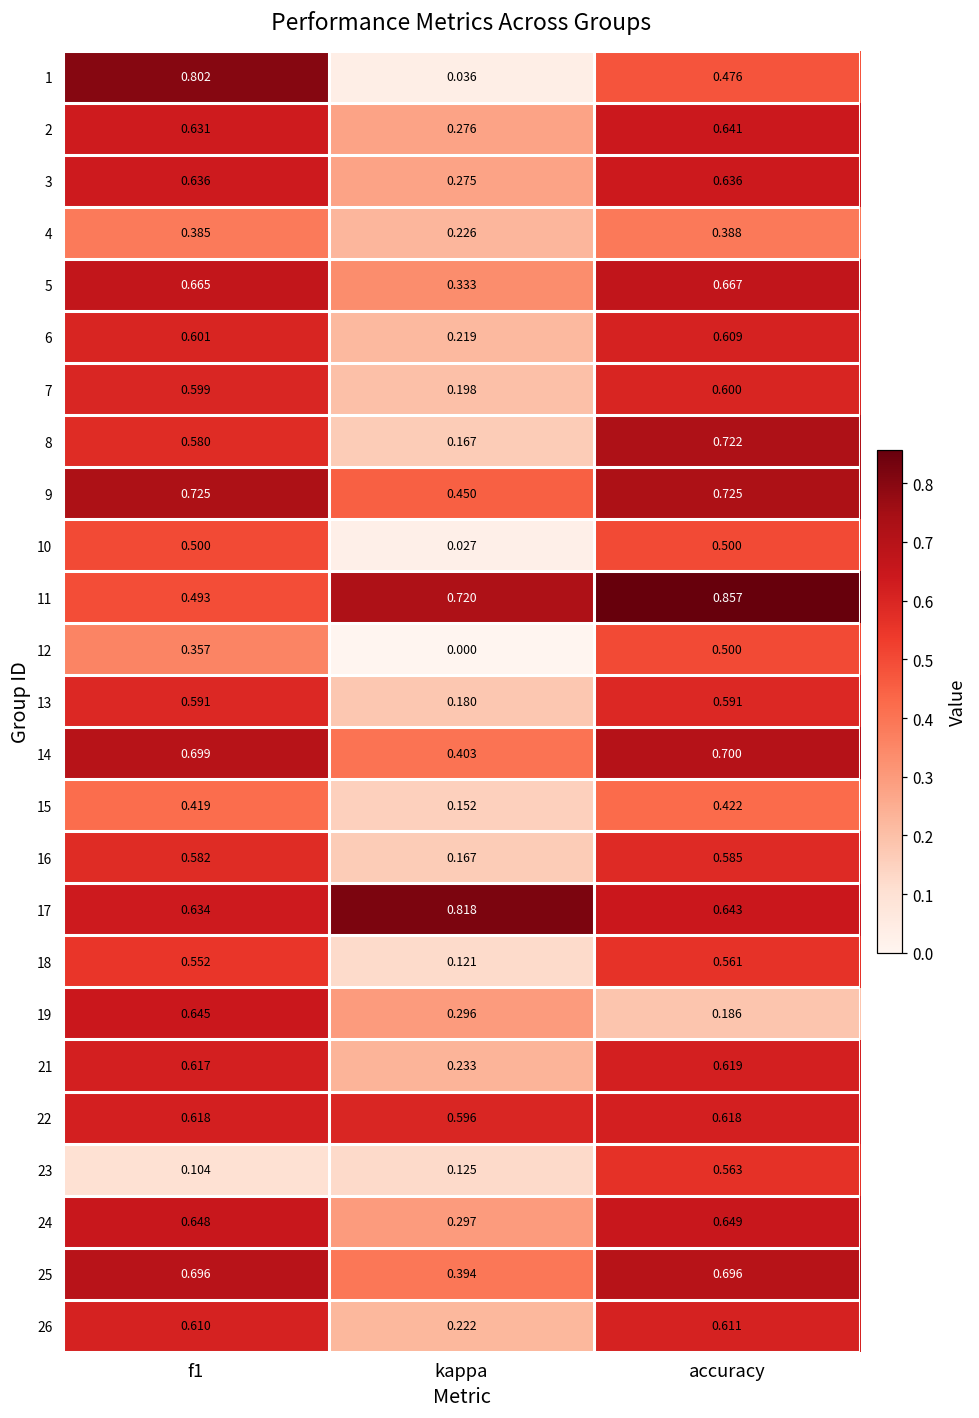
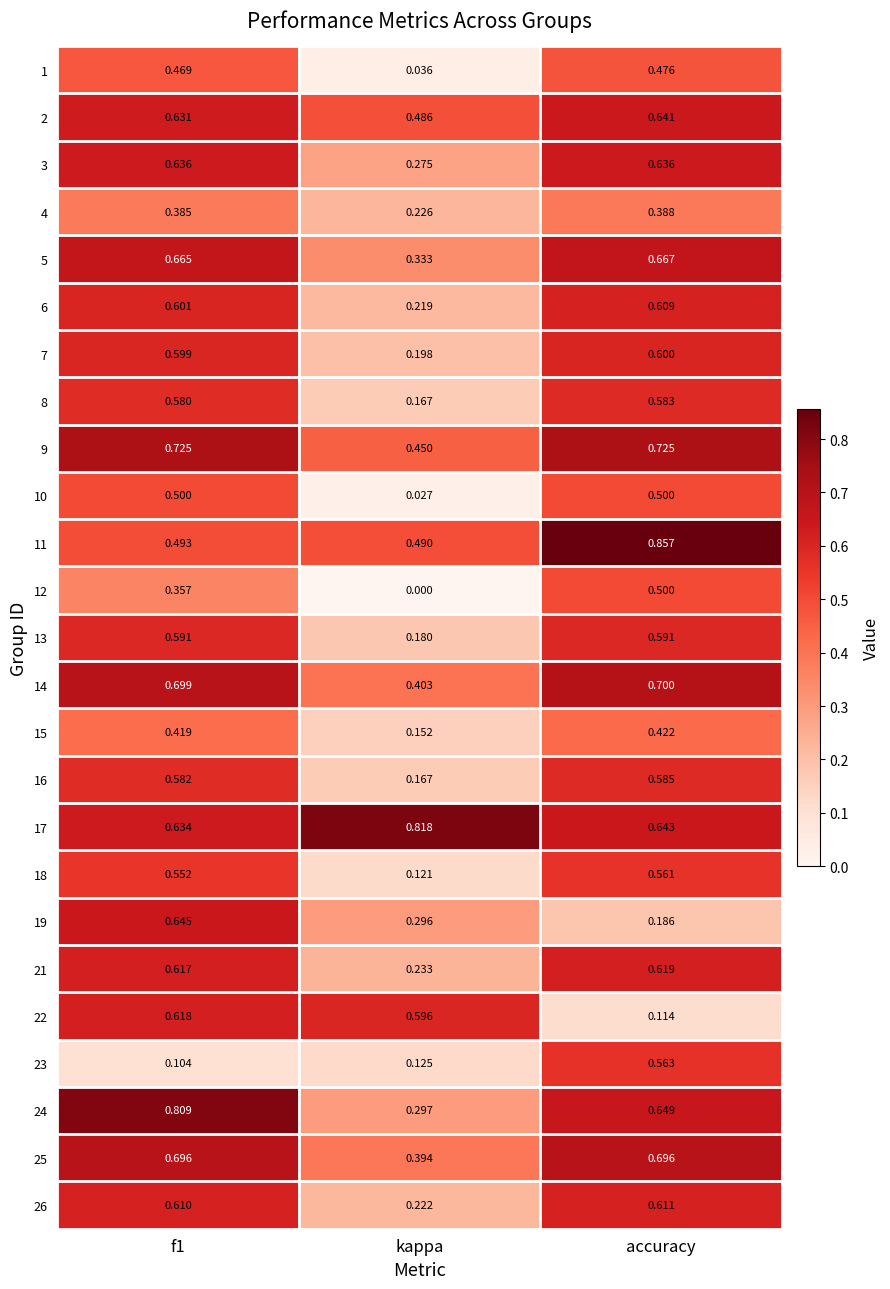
  {
    "1": {
-     "f1": 0.802,
+     "f1": 0.469,
      "kappa": 0.036,
      "accuracy": 0.476
    },
    "2": {
      "f1": 0.631,
-     "kappa": 0.276,
+     "kappa": 0.486,
      "accuracy": 0.641
    },
    "3": {
      "f1": 0.636,
      "kappa": 0.275,
      "accuracy": 0.636
    },
    "4": {
      "f1": 0.385,
      "kappa": 0.226,
      "accuracy": 0.388
    },
    "5": {
      "f1": 0.665,
      "kappa": 0.333,
      "accuracy": 0.667
    },
    "6": {
      "f1": 0.601,
      "kappa": 0.219,
      "accuracy": 0.609
    },
    "7": {
      "f1": 0.599,
      "kappa": 0.198,
      "accuracy": 0.600
    },
    "8": {
      "f1": 0.580,
      "kappa": 0.167,
-     "accuracy": 0.722
+     "accuracy": 0.583
    },
    "9": {
      "f1": 0.725,
      "kappa": 0.450,
      "accuracy": 0.725
    },
    "10": {
      "f1": 0.500,
      "kappa": 0.027,
      "accuracy": 0.500
    },
    "11": {
      "f1": 0.493,
-     "kappa": 0.720,
+     "kappa": 0.490,
      "accuracy": 0.857
    },
    "12": {
      "f1": 0.357,
      "kappa": 0.000,
      "accuracy": 0.500
    },
    "13": {
      "f1": 0.591,
      "kappa": 0.180,
      "accuracy": 0.591
    },
    "14": {
      "f1": 0.699,
      "kappa": 0.403,
      "accuracy": 0.700
    },
    "15": {
      "f1": 0.419,
      "kappa": 0.152,
      "accuracy": 0.422
    },
    "16": {
      "f1": 0.582,
      "kappa": 0.167,
      "accuracy": 0.585
    },
    "17": {
      "f1": 0.634,
      "kappa": 0.818,
      "accuracy": 0.643
    },
    "18": {
      "f1": 0.552,
      "kappa": 0.121,
      "accuracy": 0.561
    },
    "19": {
      "f1": 0.645,
      "kappa": 0.296,
      "accuracy": 0.186
    },
    "21": {
      "f1": 0.617,
      "kappa": 0.233,
      "accuracy": 0.619
    },
    "22": {
      "f1": 0.618,
      "kappa": 0.596,
-     "accuracy": 0.618
+     "accuracy": 0.114
    },
    "23": {
      "f1": 0.104,
      "kappa": 0.125,
      "accuracy": 0.563
    },
    "24": {
-     "f1": 0.648,
+     "f1": 0.809,
      "kappa": 0.297,
      "accuracy": 0.649
    },
    "25": {
      "f1": 0.696,
      "kappa": 0.394,
      "accuracy": 0.696
    },
    "26": {
      "f1": 0.610,
      "kappa": 0.222,
      "accuracy": 0.611
    }
  }
